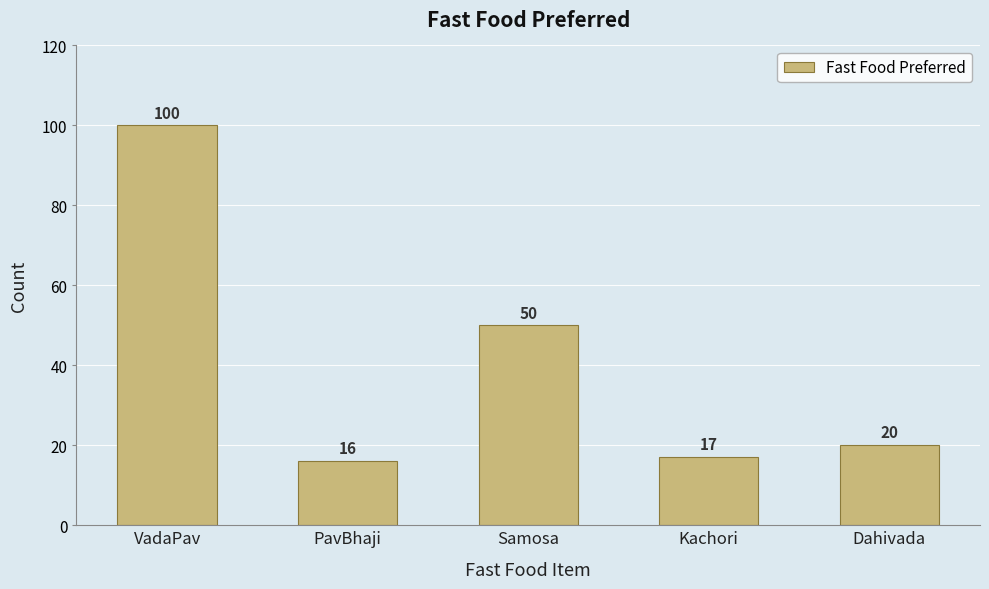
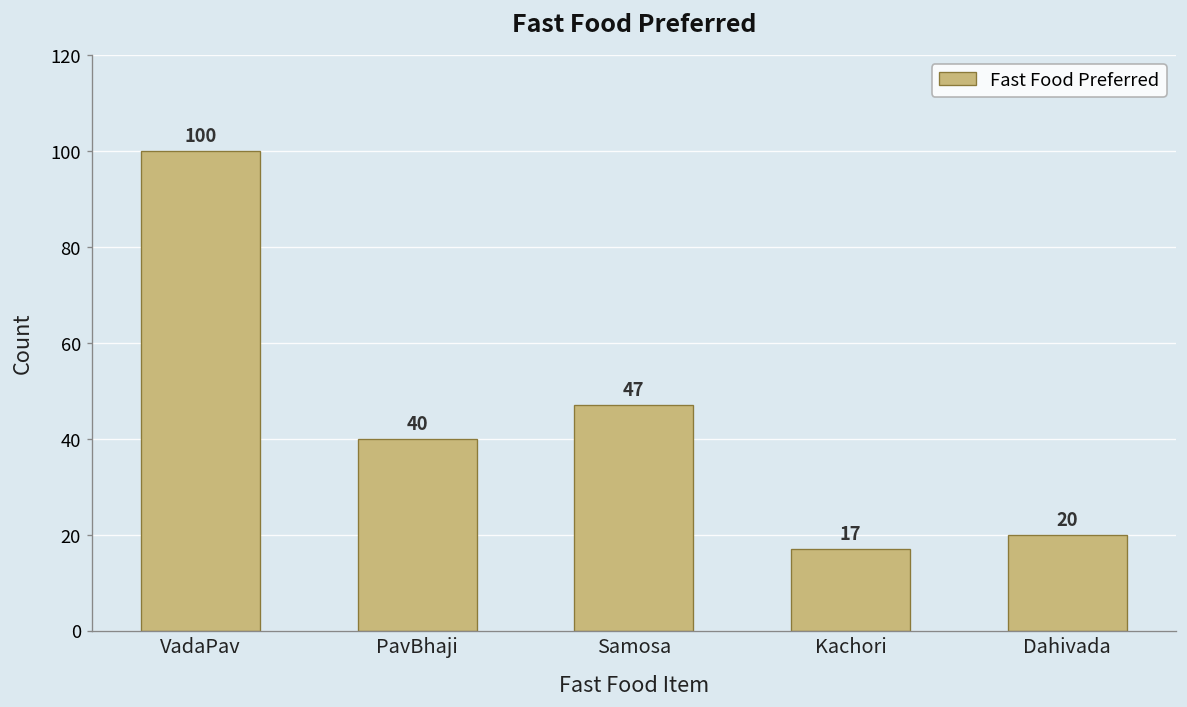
  {
    "VadaPav": 100,
-   "PavBhaji": 16,
-   "Samosa": 50,
+   "PavBhaji": 40,
+   "Samosa": 47,
    "Kachori": 17,
    "Dahivada": 20
  }
